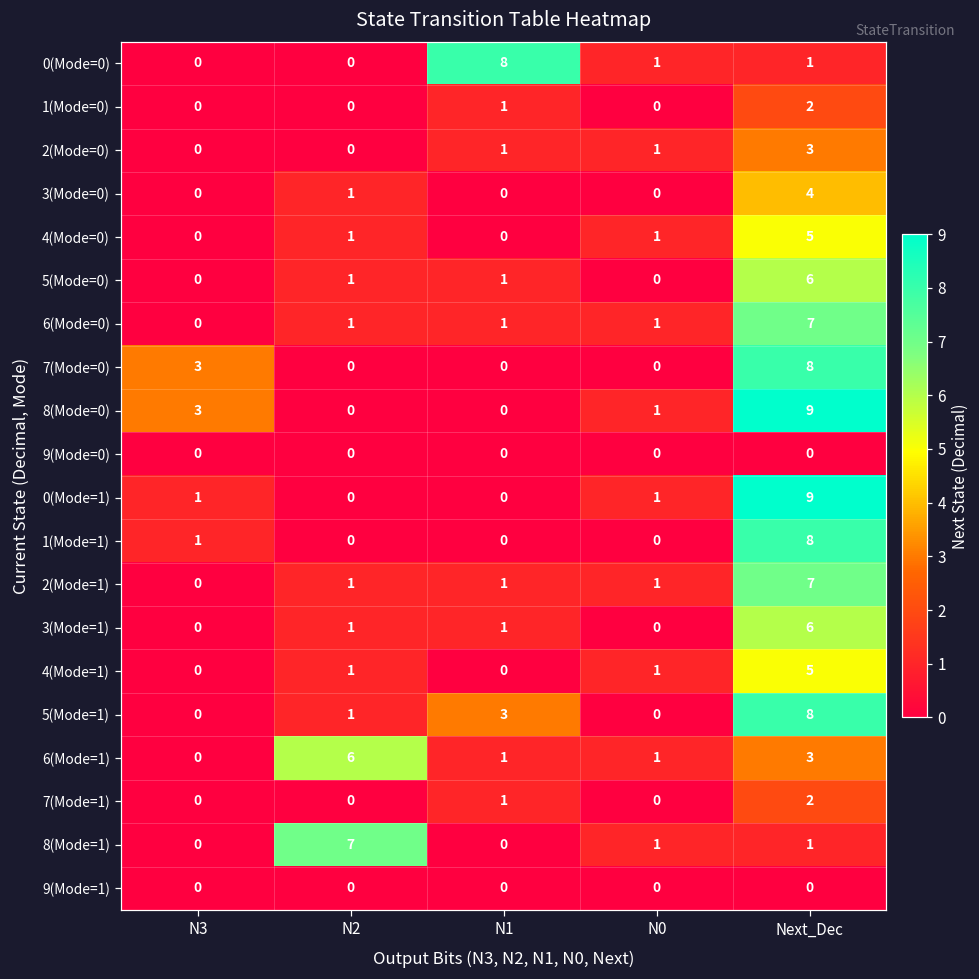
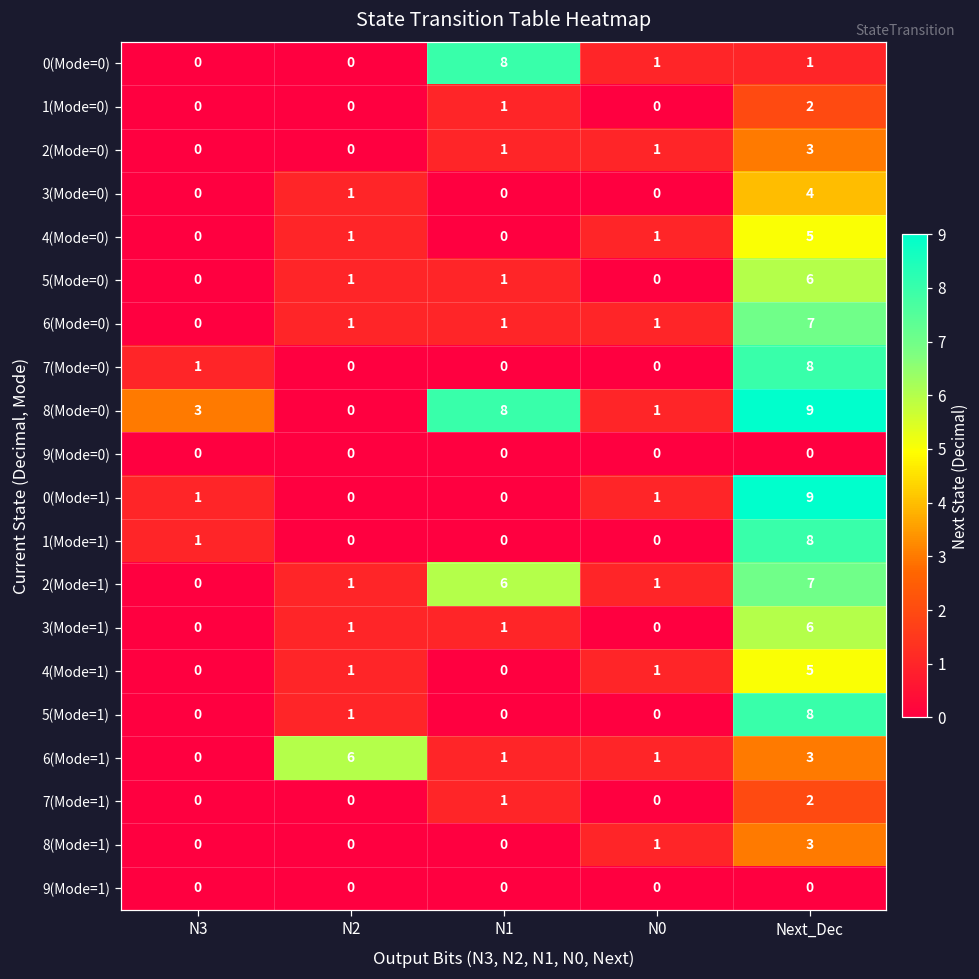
  {
    "0(Mode=0)": {
      "N3": 0,
      "N2": 0,
      "N1": 8,
      "N0": 1,
      "Next_Dec": 1
    },
    "1(Mode=0)": {
      "N3": 0,
      "N2": 0,
      "N1": 1,
      "N0": 0,
      "Next_Dec": 2
    },
    "2(Mode=0)": {
      "N3": 0,
      "N2": 0,
      "N1": 1,
      "N0": 1,
      "Next_Dec": 3
    },
    "3(Mode=0)": {
      "N3": 0,
      "N2": 1,
      "N1": 0,
      "N0": 0,
      "Next_Dec": 4
    },
    "4(Mode=0)": {
      "N3": 0,
      "N2": 1,
      "N1": 0,
      "N0": 1,
      "Next_Dec": 5
    },
    "5(Mode=0)": {
      "N3": 0,
      "N2": 1,
      "N1": 1,
      "N0": 0,
      "Next_Dec": 6
    },
    "6(Mode=0)": {
      "N3": 0,
      "N2": 1,
      "N1": 1,
      "N0": 1,
      "Next_Dec": 7
    },
    "7(Mode=0)": {
-     "N3": 3,
+     "N3": 1,
      "N2": 0,
      "N1": 0,
      "N0": 0,
      "Next_Dec": 8
    },
    "8(Mode=0)": {
      "N3": 3,
      "N2": 0,
-     "N1": 0,
+     "N1": 8,
      "N0": 1,
      "Next_Dec": 9
    },
    "9(Mode=0)": {
      "N3": 0,
      "N2": 0,
      "N1": 0,
      "N0": 0,
      "Next_Dec": 0
    },
    "0(Mode=1)": {
      "N3": 1,
      "N2": 0,
      "N1": 0,
      "N0": 1,
      "Next_Dec": 9
    },
    "1(Mode=1)": {
      "N3": 1,
      "N2": 0,
      "N1": 0,
      "N0": 0,
      "Next_Dec": 8
    },
    "2(Mode=1)": {
      "N3": 0,
      "N2": 1,
-     "N1": 1,
+     "N1": 6,
      "N0": 1,
      "Next_Dec": 7
    },
    "3(Mode=1)": {
      "N3": 0,
      "N2": 1,
      "N1": 1,
      "N0": 0,
      "Next_Dec": 6
    },
    "4(Mode=1)": {
      "N3": 0,
      "N2": 1,
      "N1": 0,
      "N0": 1,
      "Next_Dec": 5
    },
    "5(Mode=1)": {
      "N3": 0,
      "N2": 1,
-     "N1": 3,
+     "N1": 0,
      "N0": 0,
      "Next_Dec": 8
    },
    "6(Mode=1)": {
      "N3": 0,
      "N2": 6,
      "N1": 1,
      "N0": 1,
      "Next_Dec": 3
    },
    "7(Mode=1)": {
      "N3": 0,
      "N2": 0,
      "N1": 1,
      "N0": 0,
      "Next_Dec": 2
    },
    "8(Mode=1)": {
      "N3": 0,
-     "N2": 7,
+     "N2": 0,
      "N1": 0,
      "N0": 1,
-     "Next_Dec": 1
+     "Next_Dec": 3
    },
    "9(Mode=1)": {
      "N3": 0,
      "N2": 0,
      "N1": 0,
      "N0": 0,
      "Next_Dec": 0
    }
  }
